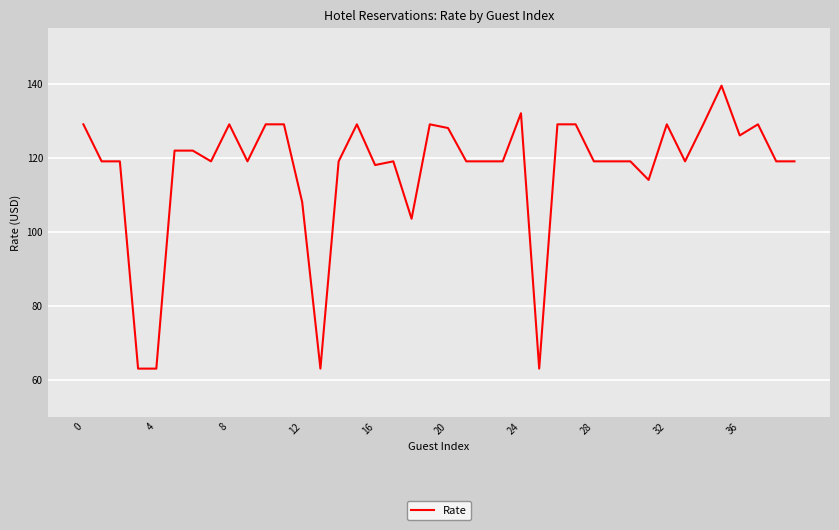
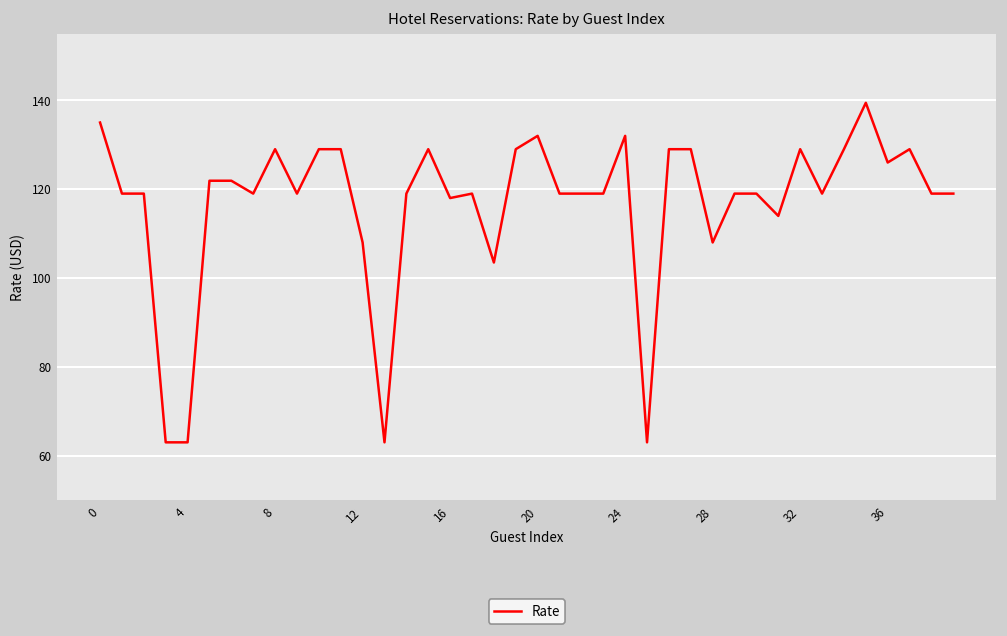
  {
-   "0": 129,
+   "0": 135,
    "4": 63,
    "8": 129,
    "12": 108,
    "16": 118,
-   "20": 128,
+   "20": 132,
    "24": 132,
-   "28": 119,
+   "28": 108,
    "32": 129,
    "36": 126
  }
